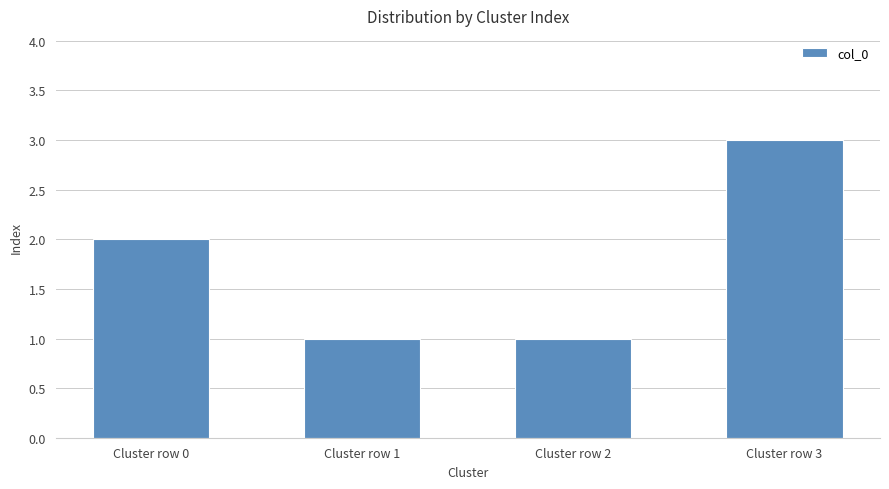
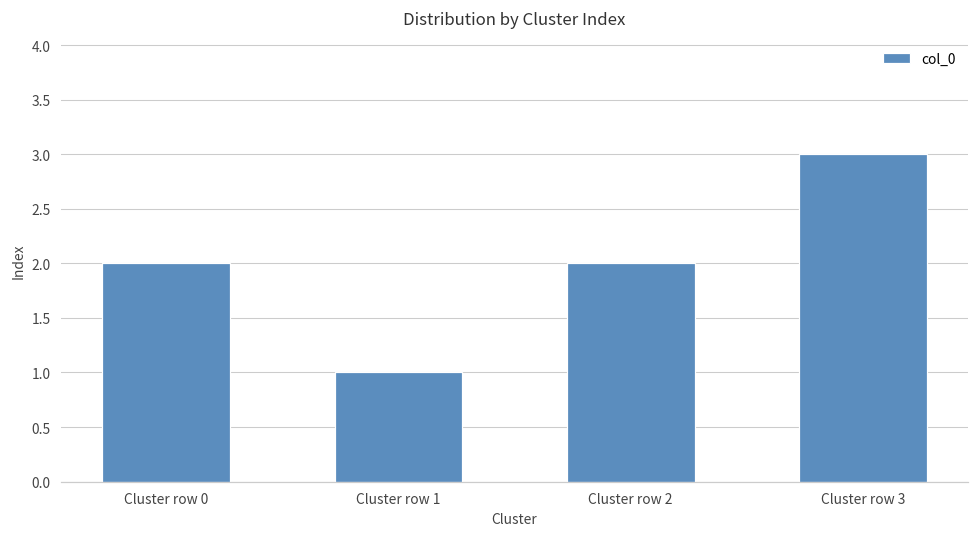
  {
    "Cluster row 0": 2,
    "Cluster row 1": 1,
-   "Cluster row 2": 1,
+   "Cluster row 2": 2,
    "Cluster row 3": 3
  }
